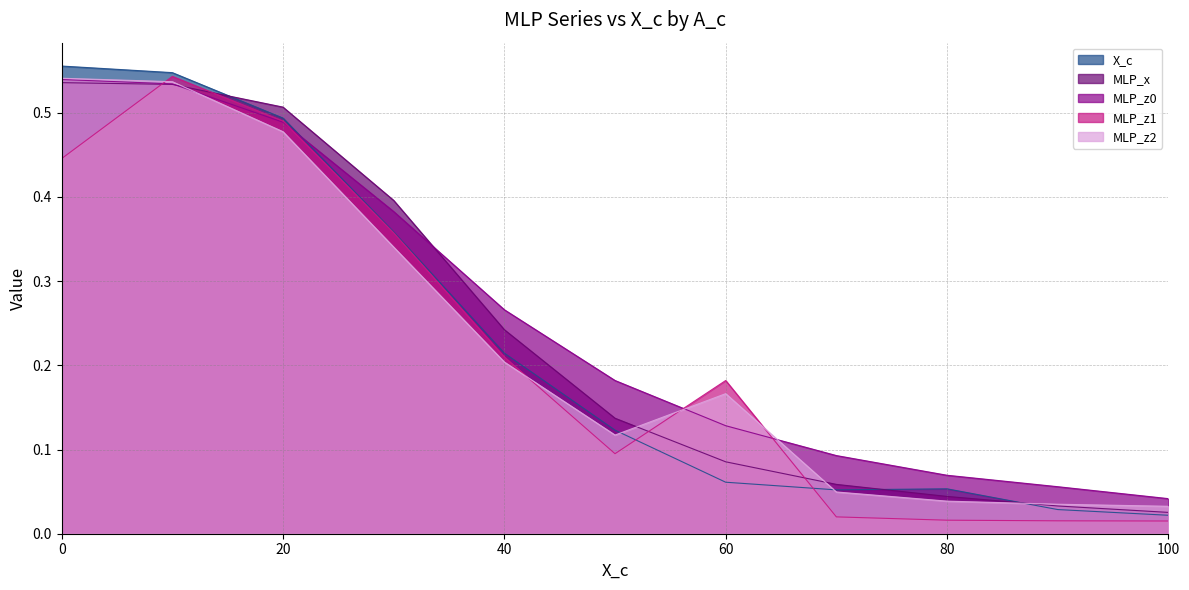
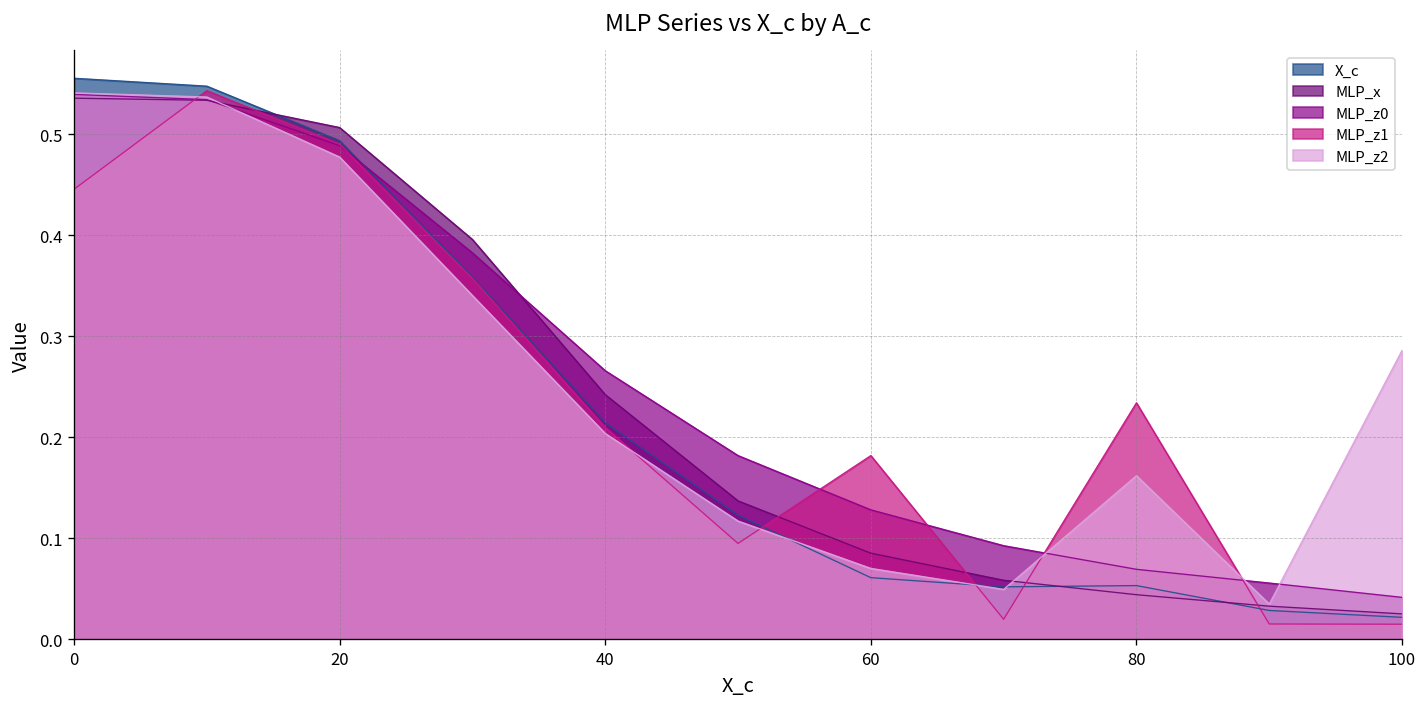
  {
    "X_c": {
      "0": 0.56,
      "20": 0.49,
      "40": 0.21,
      "60": 0.06,
      "80": 0.05,
      "100": 0.02
    },
    "MLP_z1": {
      "0": 0.45,
      "40": 0.21,
      "60": 0.18,
-     "80": 0.02,
+     "80": 0.23,
      "100": 0.02
    },
    "MLP_z2": {
      "20": 0.48,
      "40": 0.20,
-     "60": 0.17,
-     "80": 0.04,
-     "100": 0.03
+     "60": 0.07,
+     "80": 0.16,
+     "100": 0.29
    }
  }
